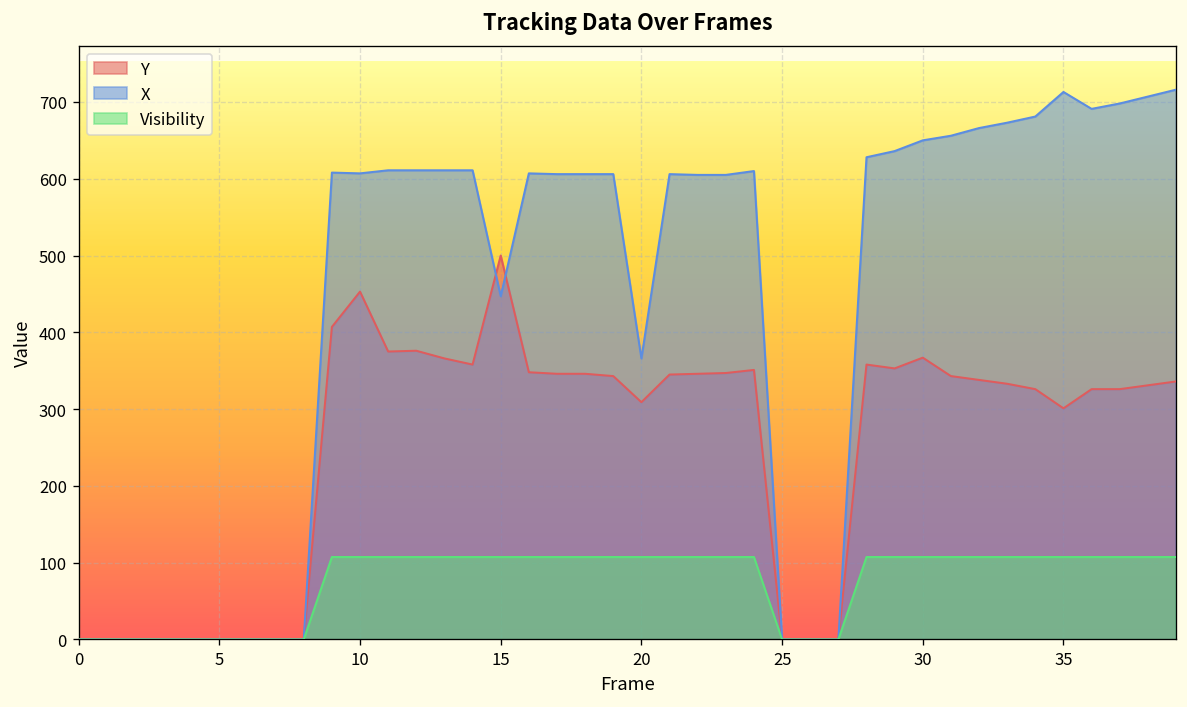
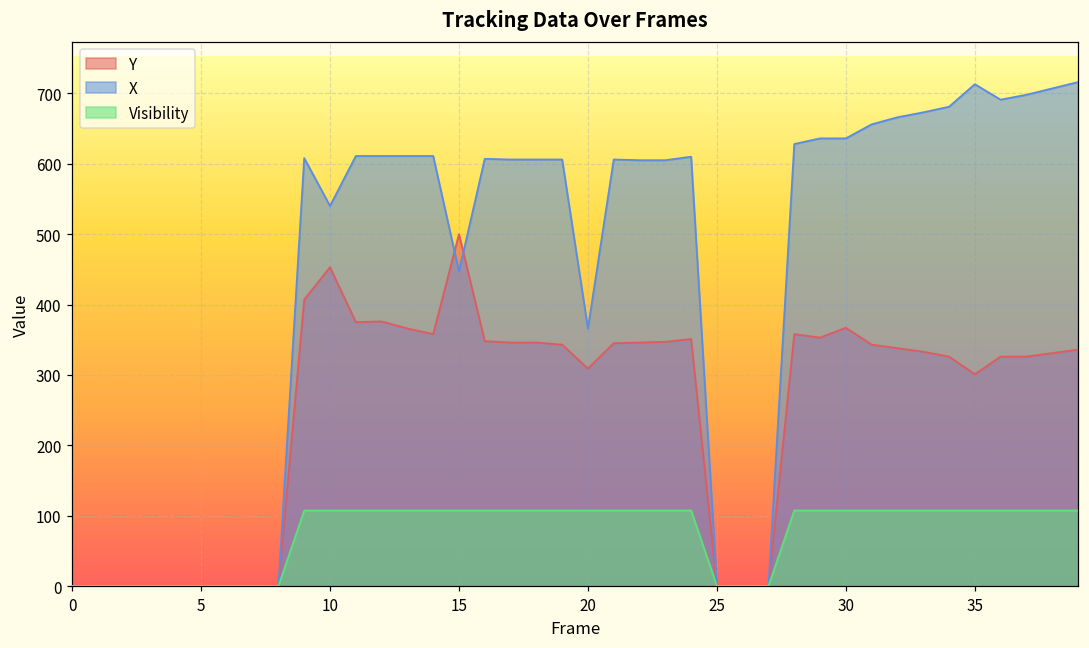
  {
    "Y": {
      "10": 450,
      "15": 500,
      "20": 310,
      "30": 370,
      "35": 300
    },
    "X": {
-     "10": 610,
+     "10": 540,
      "15": 450,
      "20": 370,
-     "30": 650,
+     "30": 640,
      "35": 710
    },
    "Visibility": {
      "10": 110,
      "15": 110,
      "20": 110,
      "30": 110,
      "35": 110
    }
  }
